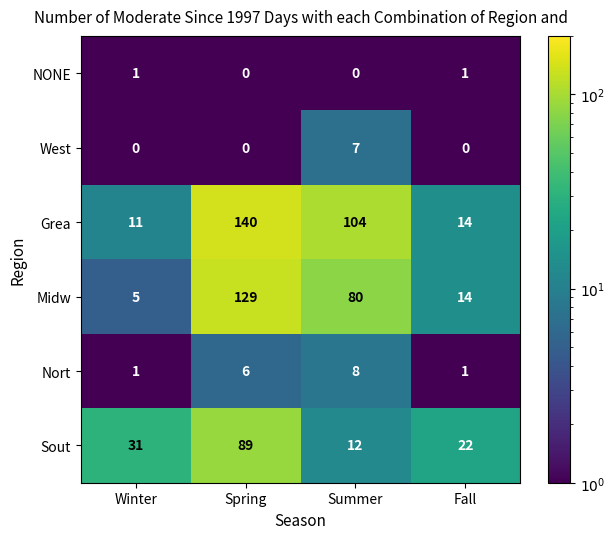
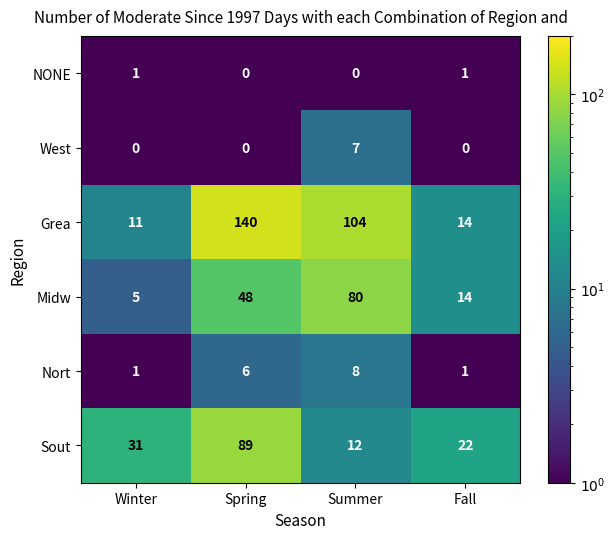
  {
    "NONE": {
      "Winter": 1,
      "Spring": 0,
      "Summer": 0,
      "Fall": 1
    },
    "West": {
      "Winter": 0,
      "Spring": 0,
      "Summer": 7,
      "Fall": 0
    },
    "Grea": {
      "Winter": 11,
      "Spring": 140,
      "Summer": 104,
      "Fall": 14
    },
    "Midw": {
      "Winter": 5,
-     "Spring": 129,
+     "Spring": 48,
      "Summer": 80,
      "Fall": 14
    },
    "Nort": {
      "Winter": 1,
      "Spring": 6,
      "Summer": 8,
      "Fall": 1
    },
    "Sout": {
      "Winter": 31,
      "Spring": 89,
      "Summer": 12,
      "Fall": 22
    }
  }
